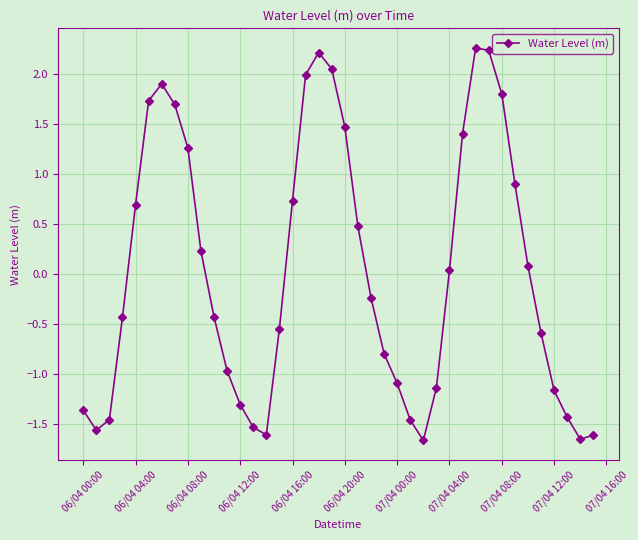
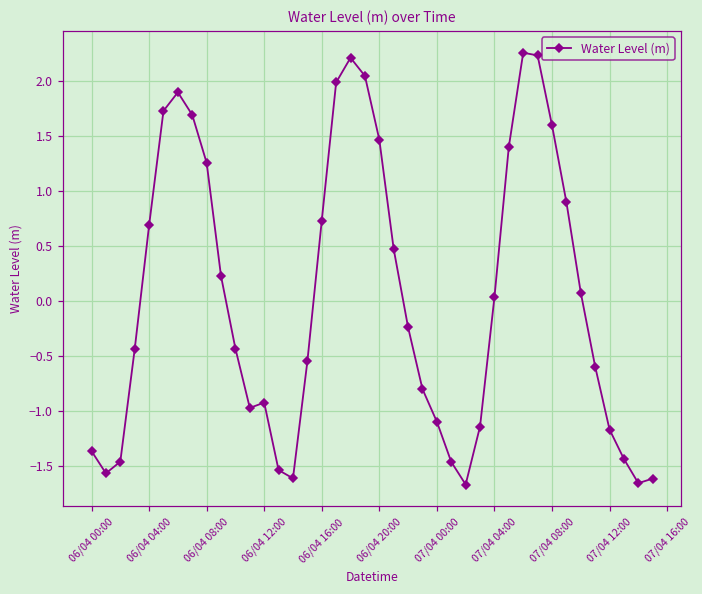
  {
    "06/04 00:00": -1.36,
    "06/04 04:00": 0.69,
    "06/04 08:00": 1.26,
-   "06/04 12:00": -1.31,
+   "06/04 12:00": -0.92,
    "06/04 16:00": 0.73,
    "06/04 20:00": 1.47,
    "07/04 00:00": -1.09,
    "07/04 04:00": 0.03,
-   "07/04 08:00": 1.80,
+   "07/04 08:00": 1.60,
    "07/04 12:00": -1.17
  }
